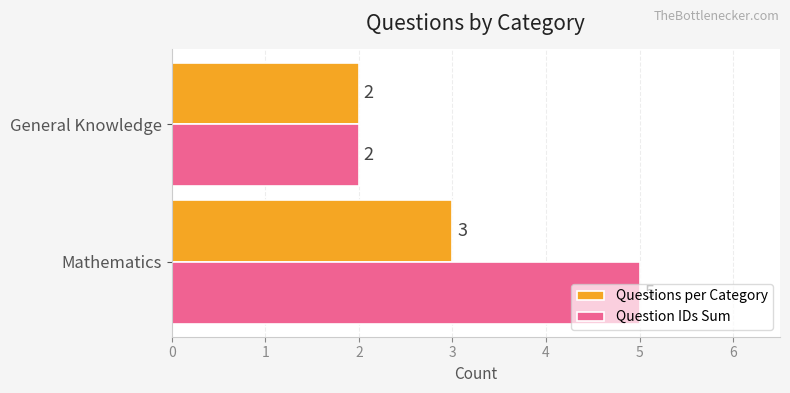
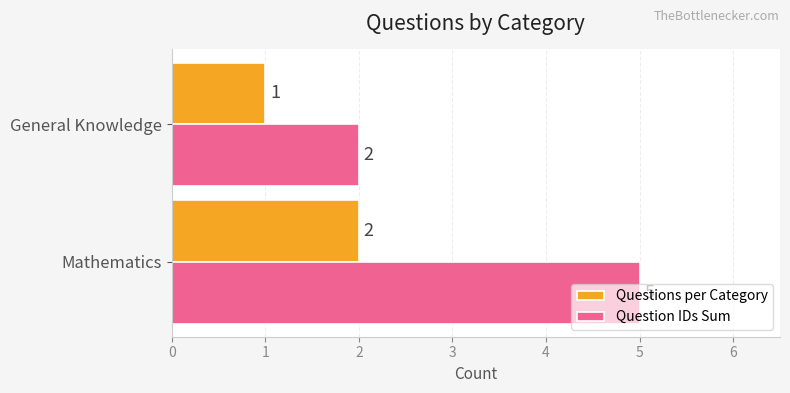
  {
    "Questions per Category": {
-     "General Knowledge": 2,
-     "Mathematics": 3
+     "General Knowledge": 1,
+     "Mathematics": 2
    },
    "Question IDs Sum": {
      "General Knowledge": 2
    }
  }
